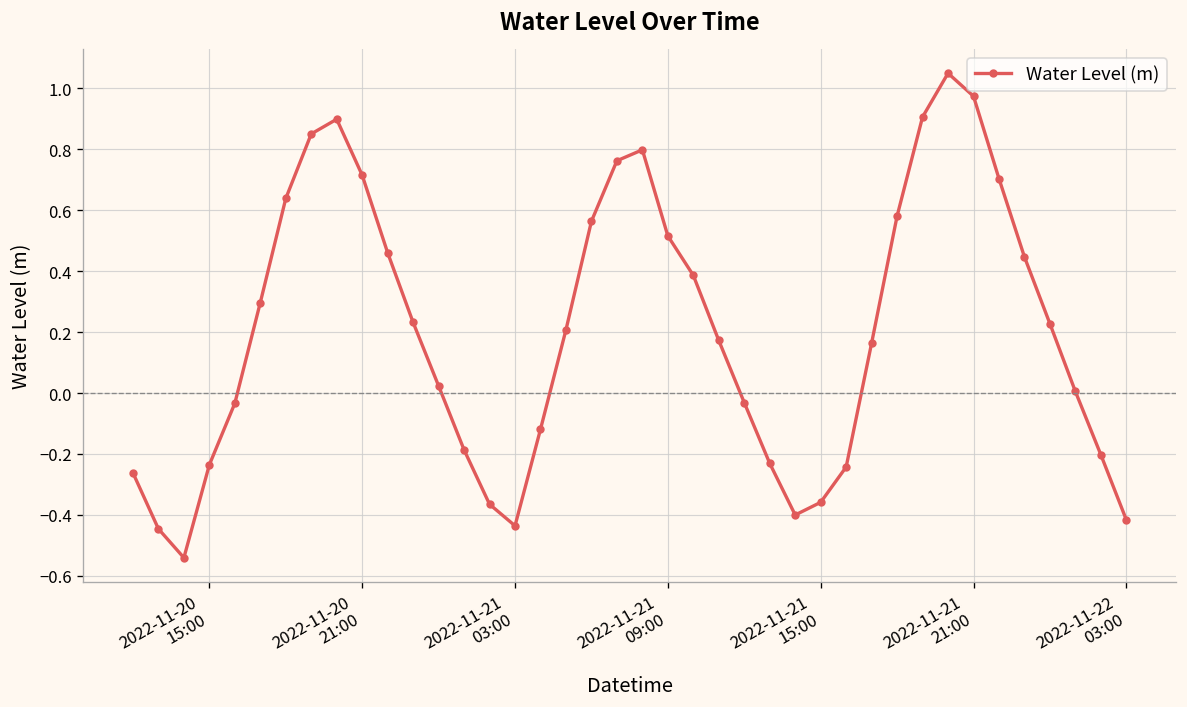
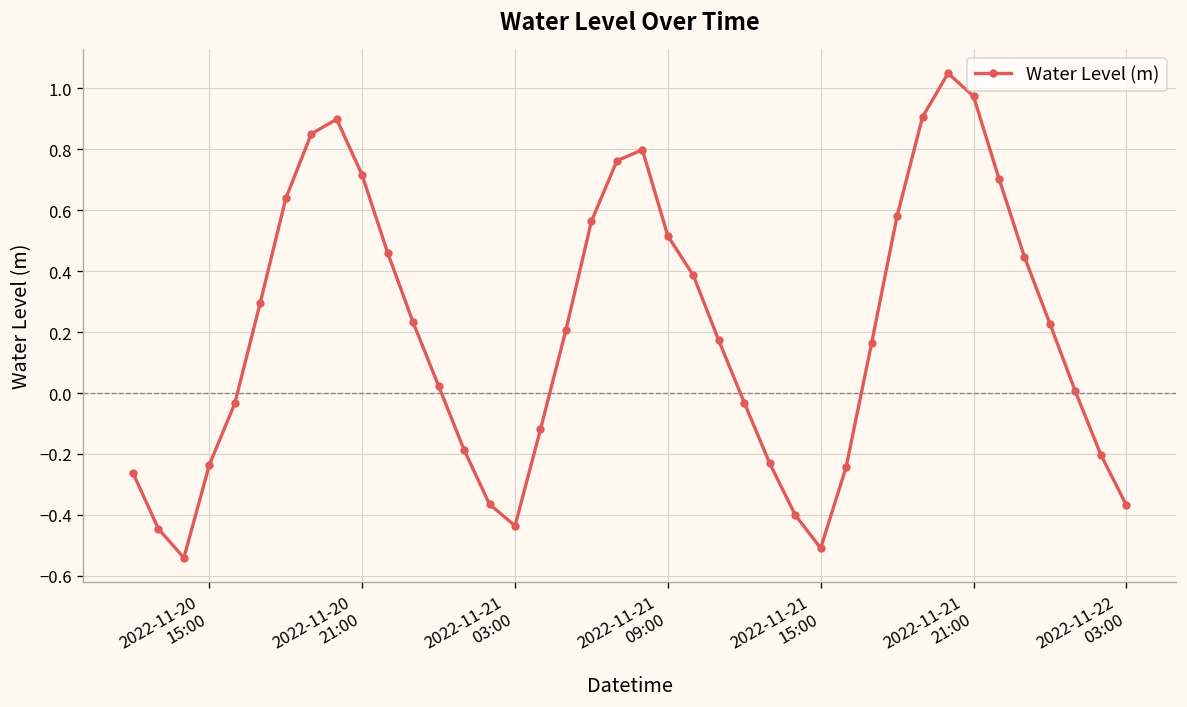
  {
    "2022-11-20 15:00": -0.24,
    "2022-11-20 21:00": 0.71,
    "2022-11-21 03:00": -0.44,
    "2022-11-21 09:00": 0.52,
-   "2022-11-21 15:00": -0.36,
+   "2022-11-21 15:00": -0.51,
    "2022-11-21 21:00": 0.97,
-   "2022-11-22 03:00": -0.42
+   "2022-11-22 03:00": -0.37
  }
